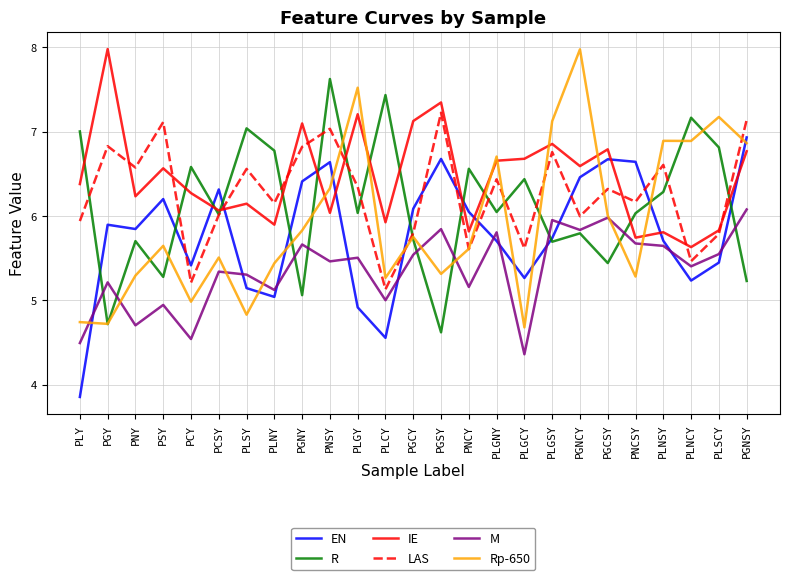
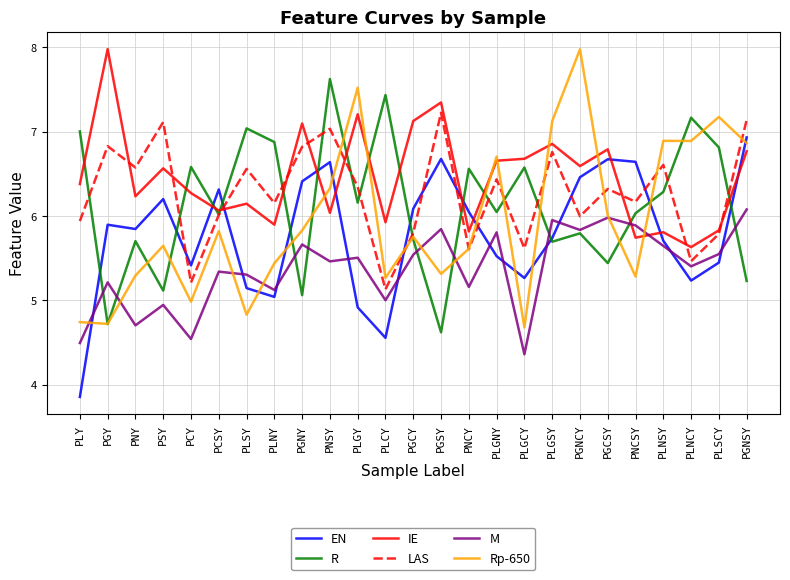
  {
    "EN": {
      "PLY": 3.9,
      "PGY": 5.9,
      "PNY": 5.8,
      "PSY": 6.2,
      "PCY": 5.4,
      "PCSY": 6.3,
      "PLSY": 5.1,
      "PLNY": 5.0,
      "PGNY": 6.4,
      "PNSY": 6.6,
      "PLGY": 4.9,
      "PLCY": 4.6,
      "PGCY": 6.1,
      "PGSY": 6.7,
      "PNCY": 6.0,
-     "PLGNY": 5.7,
+     "PLGNY": 5.5,
      "PLGCY": 5.3,
      "PLGSY": 5.7,
      "PGNCY": 6.5,
      "PGCSY": 6.7,
      "PNCSY": 6.6,
      "PLNSY": 5.7,
      "PLNCY": 5.2,
      "PLSCY": 5.4,
      "PGNSY": 6.9
    },
    "R": {
      "PLY": 7.0,
      "PNY": 5.7,
-     "PSY": 5.3,
+     "PSY": 5.1,
      "PCY": 6.6,
      "PLSY": 7.0,
-     "PLNY": 6.8,
+     "PLNY": 6.9,
      "PGNY": 5.1,
      "PNSY": 7.6,
-     "PLGY": 6.0,
+     "PLGY": 6.2,
      "PLCY": 7.4,
      "PGCY": 5.7,
      "PGSY": 4.6,
      "PNCY": 6.6,
      "PLGNY": 6.0,
-     "PLGCY": 6.4,
+     "PLGCY": 6.6,
      "PLGSY": 5.7,
      "PGNCY": 5.8,
      "PGCSY": 5.4,
      "PNCSY": 6.0,
      "PLNSY": 6.3,
      "PLNCY": 7.2,
      "PLSCY": 6.8,
      "PGNSY": 5.2
    },
    "M": {
      "PLY": 4.5,
      "PGY": 5.2,
      "PNY": 4.7,
      "PSY": 4.9,
      "PCY": 4.5,
      "PCSY": 5.3,
      "PLSY": 5.3,
      "PLNY": 5.1,
      "PGNY": 5.7,
      "PNSY": 5.5,
      "PLGY": 5.5,
      "PLCY": 5.0,
      "PGCY": 5.5,
      "PGSY": 5.8,
      "PNCY": 5.2,
      "PLGNY": 5.8,
      "PLGCY": 4.4,
      "PLGSY": 6.0,
      "PGNCY": 5.8,
-     "PNCSY": 5.7,
+     "PNCSY": 5.9,
      "PLNSY": 5.6,
      "PLNCY": 5.4,
      "PLSCY": 5.5,
      "PGNSY": 6.1
    },
    "Rp-650": {
      "PLY": 4.7,
      "PNY": 5.3,
      "PSY": 5.6,
      "PCY": 5.0,
-     "PCSY": 5.5,
+     "PCSY": 5.8,
      "PLSY": 4.8,
      "PLNY": 5.4,
      "PGNY": 5.8,
      "PNSY": 6.3,
      "PLGY": 7.5,
      "PLCY": 5.3,
      "PGCY": 5.8,
      "PGSY": 5.3,
      "PLGNY": 6.7,
      "PLGCY": 4.7,
      "PLGSY": 7.1,
      "PGNCY": 8.0,
      "PNCSY": 5.3,
      "PLNSY": 6.9,
      "PLNCY": 6.9,
      "PLSCY": 7.2,
      "PGNSY": 6.9
    }
  }
